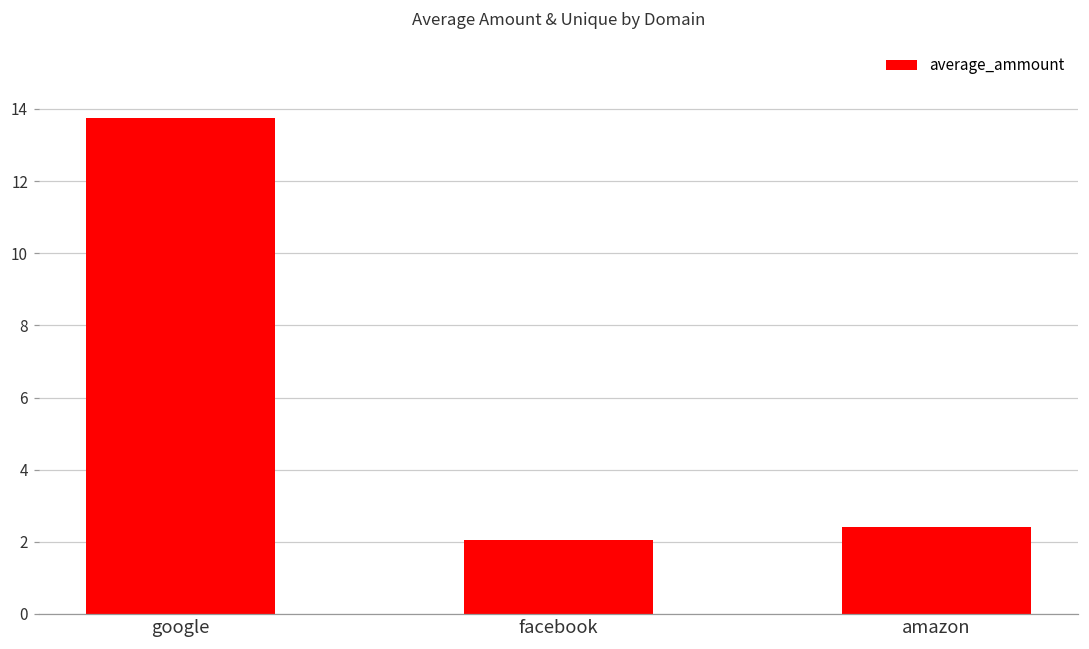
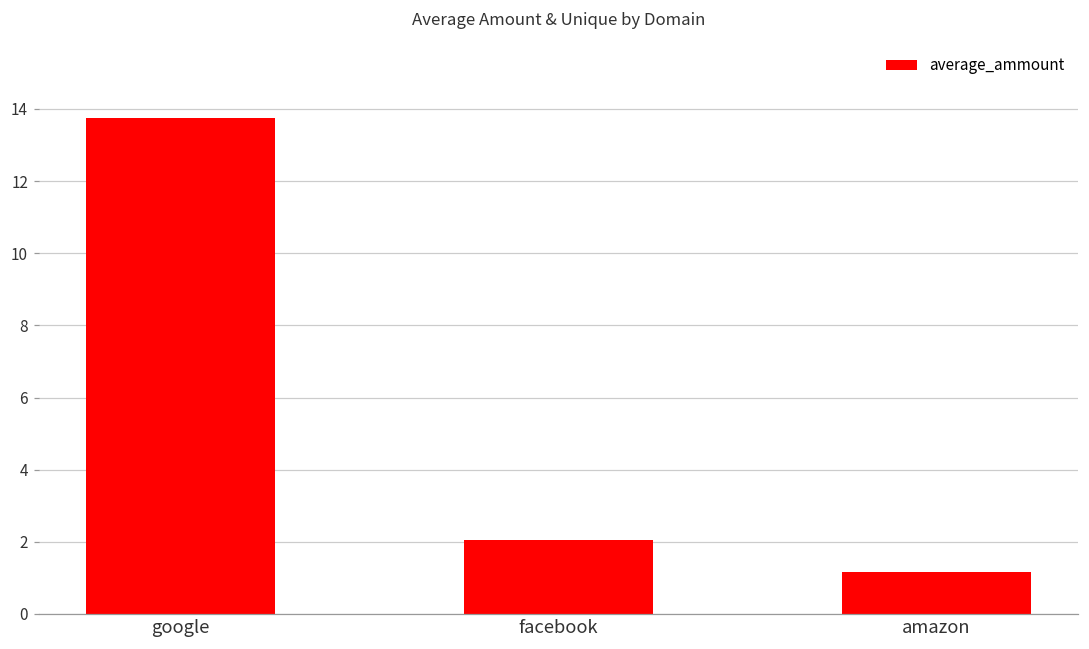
  {
    "google": 13.7,
    "facebook": 2.1,
-   "amazon": 2.4
+   "amazon": 1.2
  }
